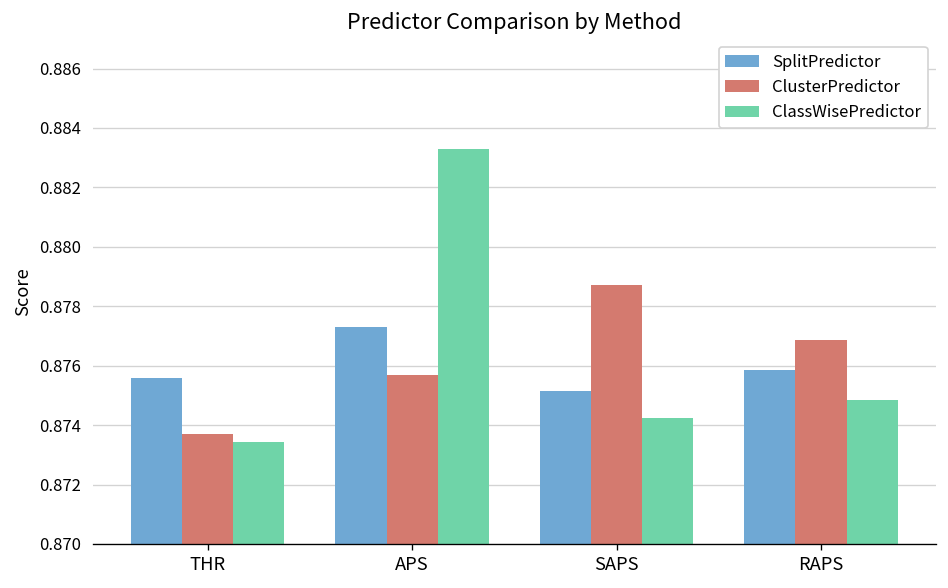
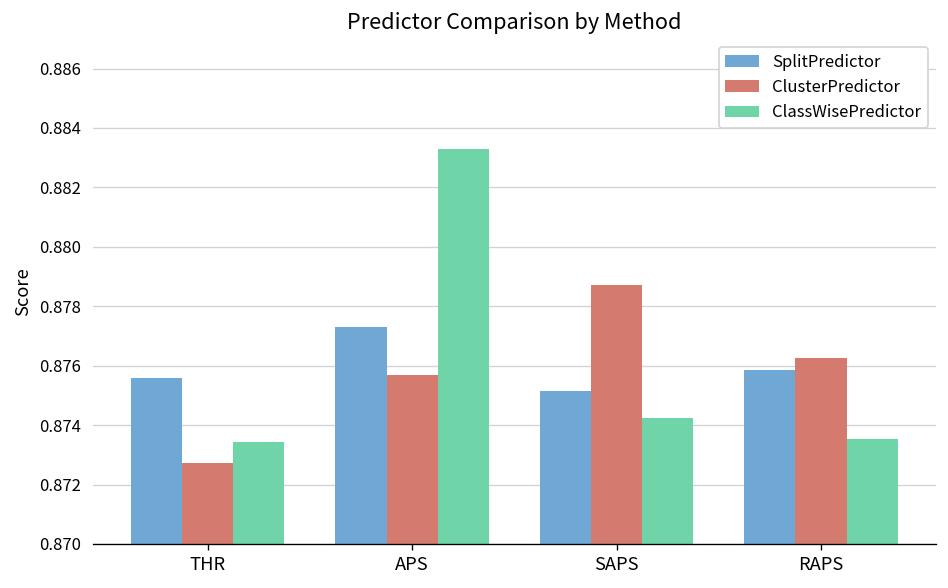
  {
    "SplitPredictor": {
      "THR": 0.8756,
      "APS": 0.8773,
      "SAPS": 0.8752,
      "RAPS": 0.8759
    },
    "ClusterPredictor": {
-     "THR": 0.8737,
+     "THR": 0.8727,
      "APS": 0.8757,
      "SAPS": 0.8787,
-     "RAPS": 0.8769
+     "RAPS": 0.8763
    },
    "ClassWisePredictor": {
      "THR": 0.8734,
      "APS": 0.8833,
      "SAPS": 0.8742,
-     "RAPS": 0.8749
+     "RAPS": 0.8735
    }
  }
